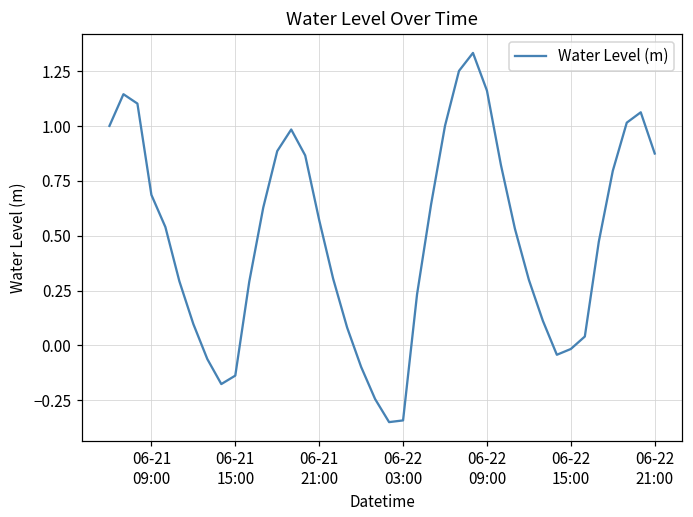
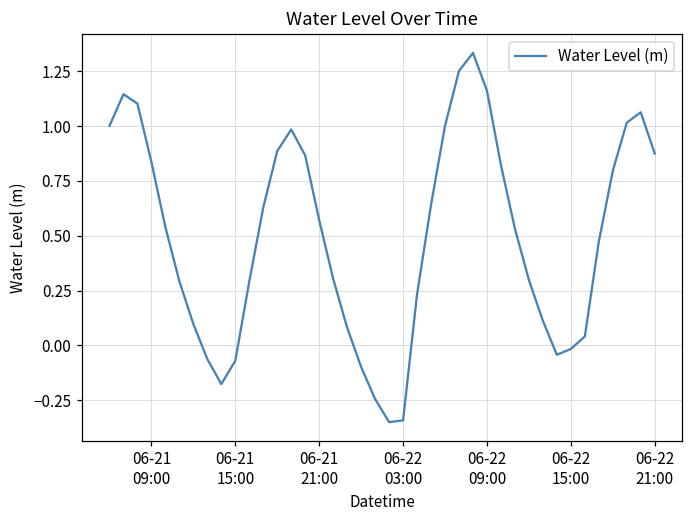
  {
-   "06-21 09:00": 0.69,
-   "06-21 15:00": -0.14,
+   "06-21 09:00": 0.84,
+   "06-21 15:00": -0.07,
    "06-21 21:00": 0.57,
    "06-22 03:00": -0.34,
    "06-22 09:00": 1.16,
    "06-22 15:00": -0.02,
    "06-22 21:00": 0.88
  }
